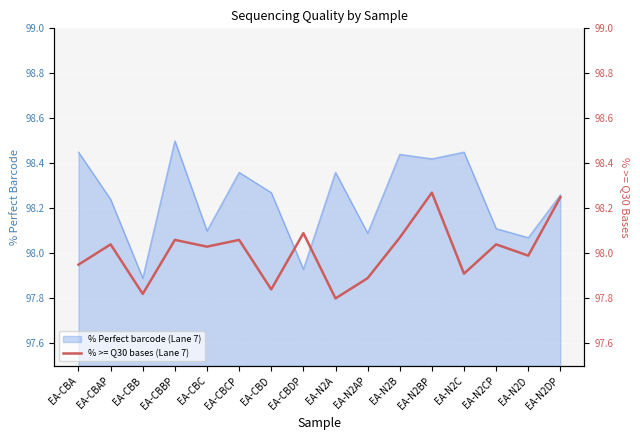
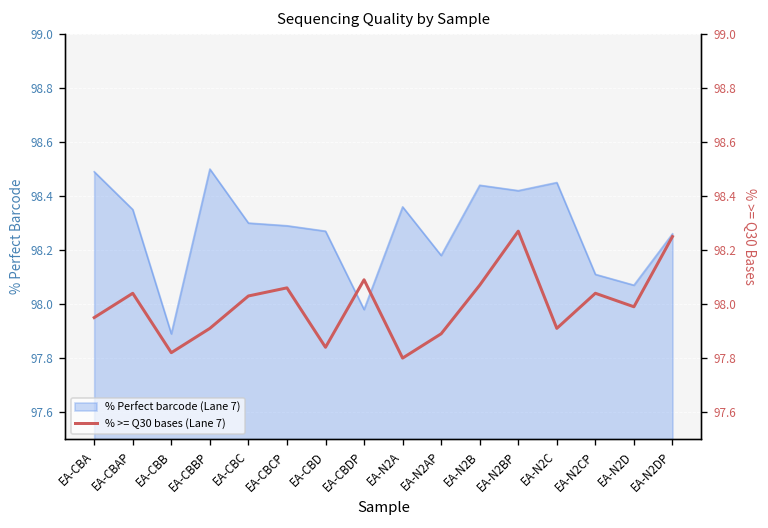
  {
    "% Perfect barcode (Lane 7)": {
-     "EA-CBA": 98.45,
-     "EA-CBAP": 98.24,
+     "EA-CBA": 98.49,
+     "EA-CBAP": 98.35,
      "EA-CBB": 97.89,
      "EA-CBBP": 98.50,
-     "EA-CBC": 98.1,
-     "EA-CBCP": 98.36,
+     "EA-CBC": 98.3,
+     "EA-CBCP": 98.29,
      "EA-CBD": 98.27,
-     "EA-CBDP": 97.93,
+     "EA-CBDP": 97.98,
      "EA-N2A": 98.36,
-     "EA-N2AP": 98.09,
+     "EA-N2AP": 98.18,
      "EA-N2B": 98.44,
      "EA-N2BP": 98.42,
      "EA-N2C": 98.45,
      "EA-N2CP": 98.11,
      "EA-N2D": 98.07,
      "EA-N2DP": 98.26
    },
    "% >= Q30 bases (Lane 7)": {
      "EA-CBA": 97.95,
      "EA-CBAP": 98.04,
      "EA-CBB": 97.82,
-     "EA-CBBP": 98.06,
+     "EA-CBBP": 97.91,
      "EA-CBC": 98.03,
      "EA-CBCP": 98.06,
      "EA-CBD": 97.84,
      "EA-CBDP": 98.09,
      "EA-N2A": 97.80,
      "EA-N2AP": 97.89,
      "EA-N2B": 98.07,
      "EA-N2BP": 98.27,
      "EA-N2C": 97.91,
      "EA-N2CP": 98.04,
      "EA-N2D": 97.99,
      "EA-N2DP": 98.25
    }
  }
